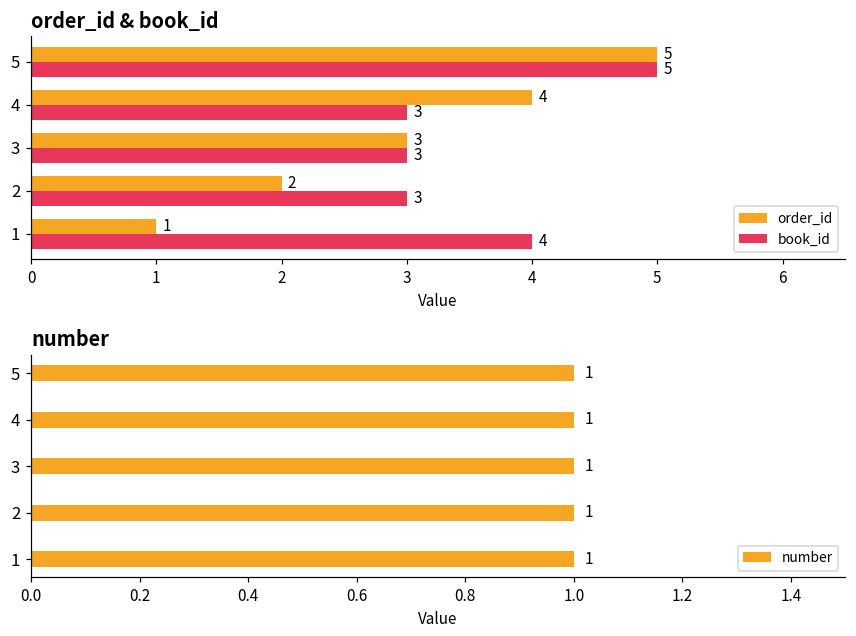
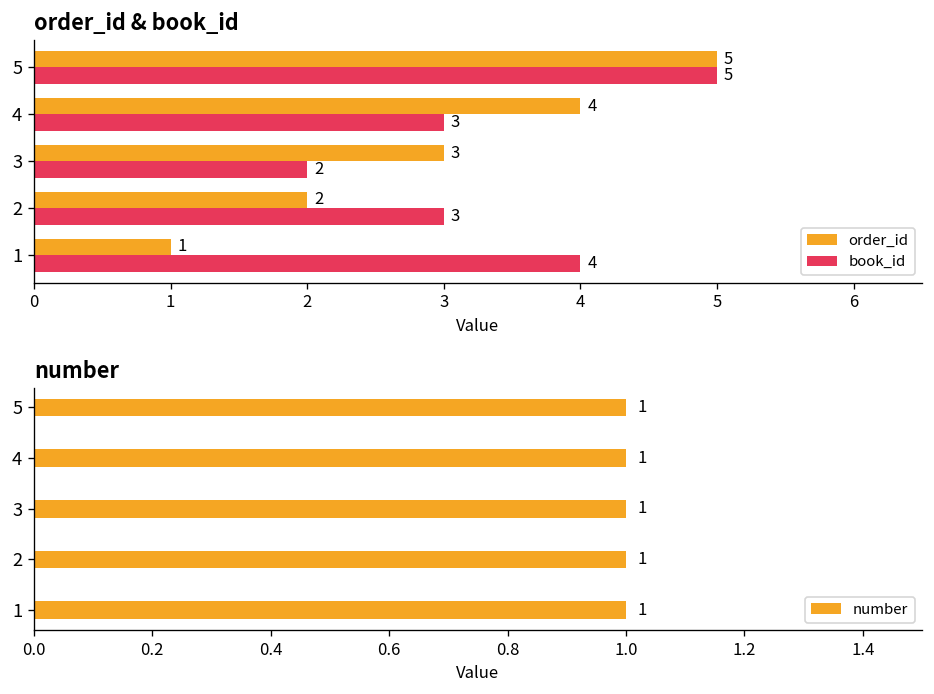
  {
    "order_id & book_id": {
      "order_id": {
        "5": 5,
        "4": 4,
        "3": 3,
        "2": 2,
        "1": 1
      },
      "book_id": {
        "5": 5,
        "4": 3,
-       "3": 3,
+       "3": 2,
        "2": 3,
        "1": 4
      }
    },
    "number": {
      "5": 1,
      "4": 1,
      "3": 1,
      "2": 1,
      "1": 1
    }
  }
